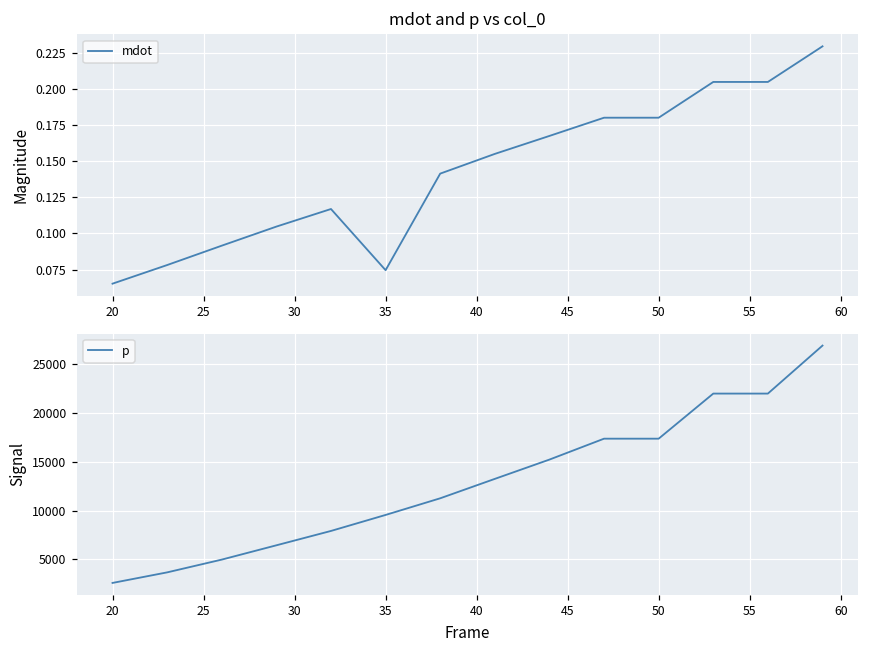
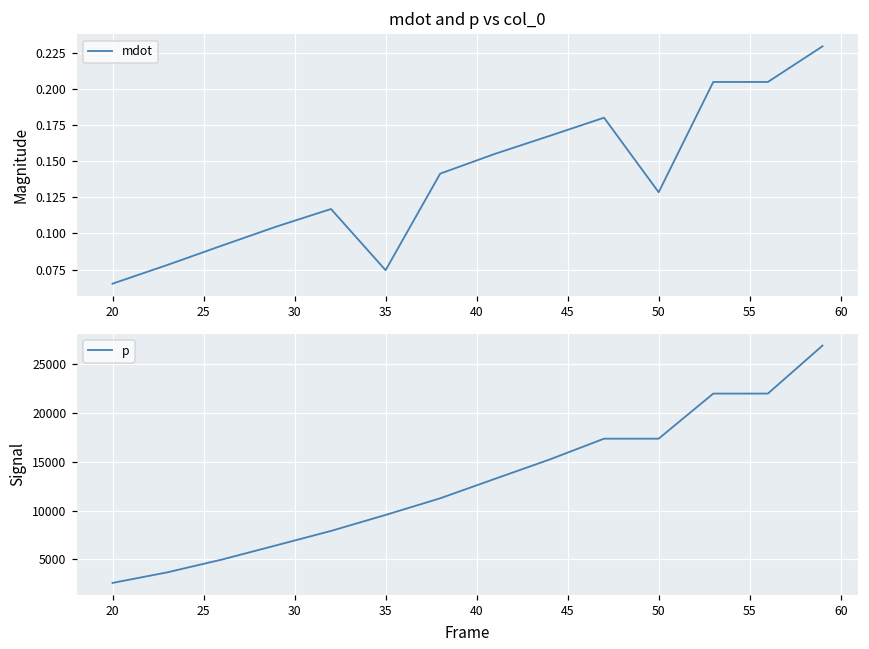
  {
    "mdot and p vs col_0": {
      "20": 0.065,
      "35": 0.075,
-     "50": 0.180
+     "50": 0.128
    }
  }
